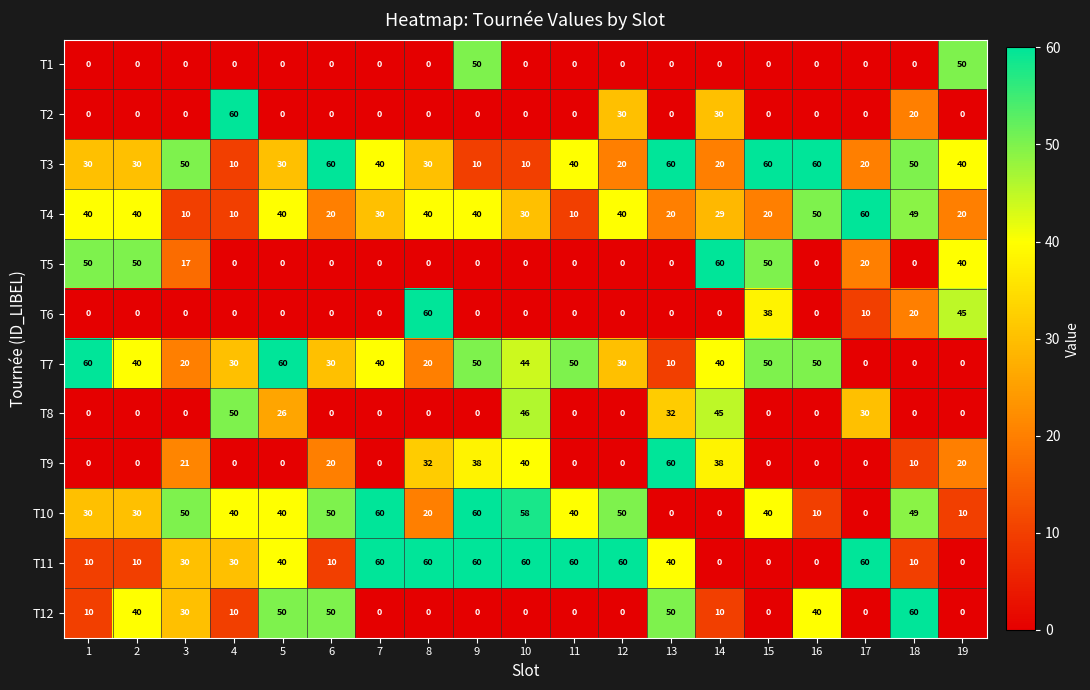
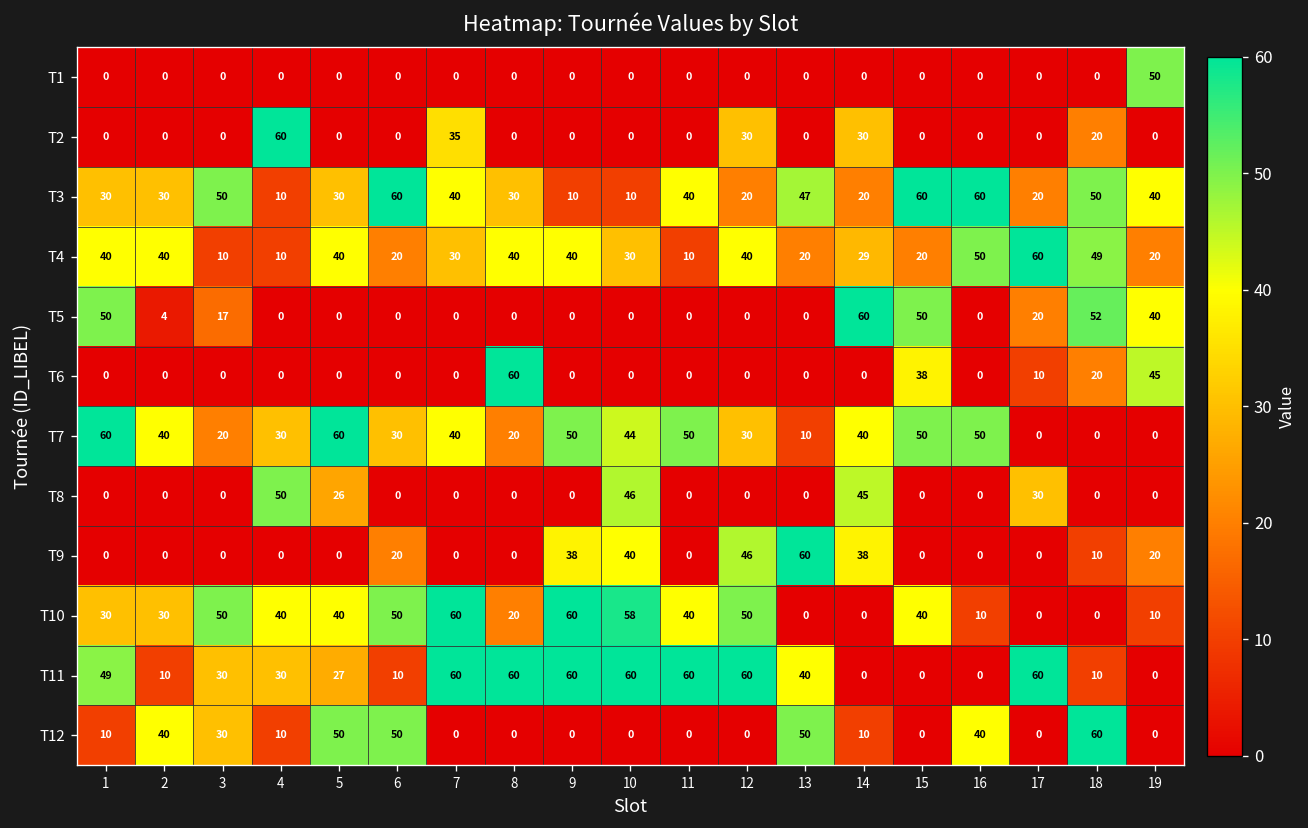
  {
    "T1": {
      "1": 0,
      "2": 0,
      "3": 0,
      "4": 0,
      "5": 0,
      "6": 0,
      "7": 0,
      "8": 0,
-     "9": 50,
+     "9": 0,
      "10": 0,
      "11": 0,
      "12": 0,
      "13": 0,
      "14": 0,
      "15": 0,
      "16": 0,
      "17": 0,
      "18": 0,
      "19": 50
    },
    "T2": {
      "1": 0,
      "2": 0,
      "3": 0,
      "4": 60,
      "5": 0,
      "6": 0,
-     "7": 0,
+     "7": 35,
      "8": 0,
      "9": 0,
      "10": 0,
      "11": 0,
      "12": 30,
      "13": 0,
      "14": 30,
      "15": 0,
      "16": 0,
      "17": 0,
      "18": 20,
      "19": 0
    },
    "T3": {
      "1": 30,
      "2": 30,
      "3": 50,
      "4": 10,
      "5": 30,
      "6": 60,
      "7": 40,
      "8": 30,
      "9": 10,
      "10": 10,
      "11": 40,
      "12": 20,
-     "13": 60,
+     "13": 47,
      "14": 20,
      "15": 60,
      "16": 60,
      "17": 20,
      "18": 50,
      "19": 40
    },
    "T5": {
      "1": 50,
-     "2": 50,
+     "2": 4,
      "3": 17,
      "4": 0,
      "5": 0,
      "6": 0,
      "7": 0,
      "8": 0,
      "9": 0,
      "10": 0,
      "11": 0,
      "12": 0,
      "13": 0,
      "14": 60,
      "15": 50,
      "16": 0,
      "17": 20,
-     "18": 0,
+     "18": 52,
      "19": 40
    },
    "T8": {
      "1": 0,
      "2": 0,
      "3": 0,
      "4": 50,
      "5": 26,
      "6": 0,
      "7": 0,
      "8": 0,
      "9": 0,
      "10": 46,
      "11": 0,
      "12": 0,
-     "13": 32,
+     "13": 0,
      "14": 45,
      "15": 0,
      "16": 0,
      "17": 30,
      "18": 0,
      "19": 0
    },
    "T9": {
      "1": 0,
      "2": 0,
-     "3": 21,
+     "3": 0,
      "4": 0,
      "5": 0,
      "6": 20,
      "7": 0,
-     "8": 32,
+     "8": 0,
      "9": 38,
      "10": 40,
      "11": 0,
-     "12": 0,
+     "12": 46,
      "13": 60,
      "14": 38,
      "15": 0,
      "16": 0,
      "17": 0,
      "18": 10,
      "19": 20
    },
    "T10": {
      "1": 30,
      "2": 30,
      "3": 50,
      "4": 40,
      "5": 40,
      "6": 50,
      "7": 60,
      "8": 20,
      "9": 60,
      "10": 58,
      "11": 40,
      "12": 50,
      "13": 0,
      "14": 0,
      "15": 40,
      "16": 10,
      "17": 0,
-     "18": 49,
+     "18": 0,
      "19": 10
    },
    "T11": {
-     "1": 10,
+     "1": 49,
      "2": 10,
      "3": 30,
      "4": 30,
-     "5": 40,
+     "5": 27,
      "6": 10,
      "7": 60,
      "8": 60,
      "9": 60,
      "10": 60,
      "11": 60,
      "12": 60,
      "13": 40,
      "14": 0,
      "15": 0,
      "16": 0,
      "17": 60,
      "18": 10,
      "19": 0
    }
  }
